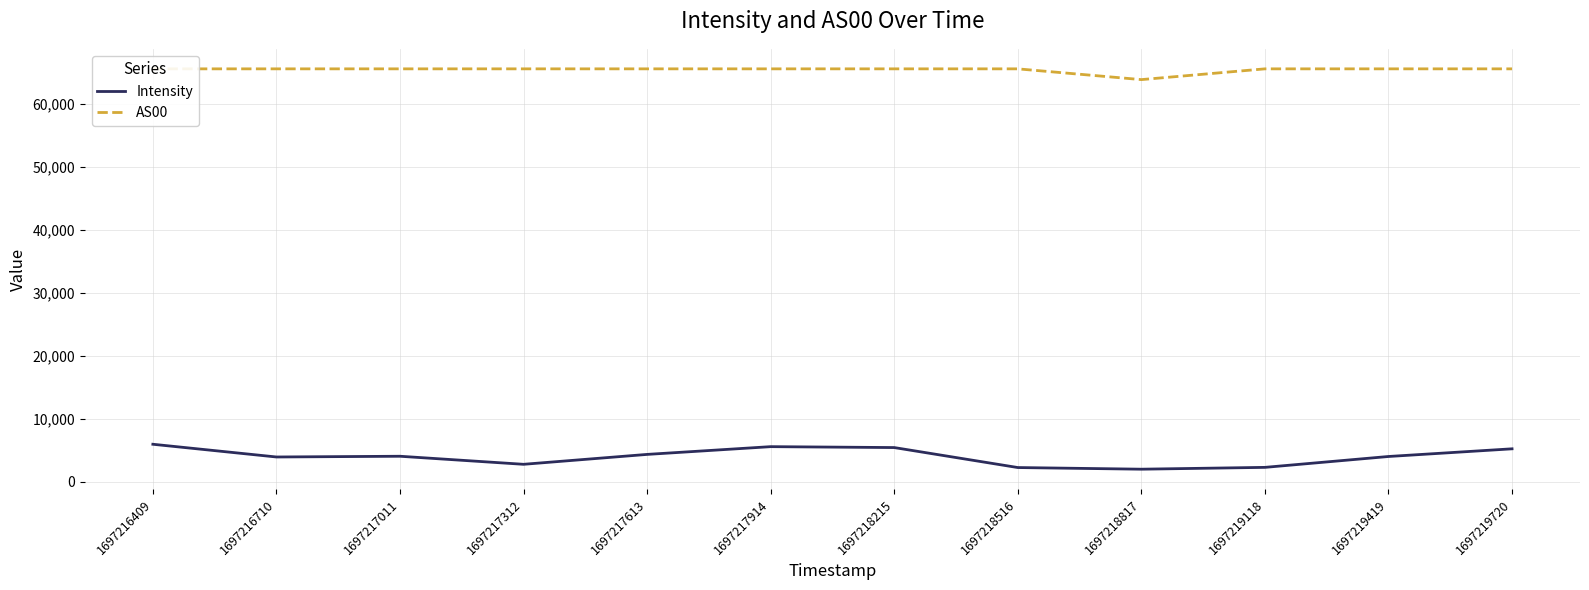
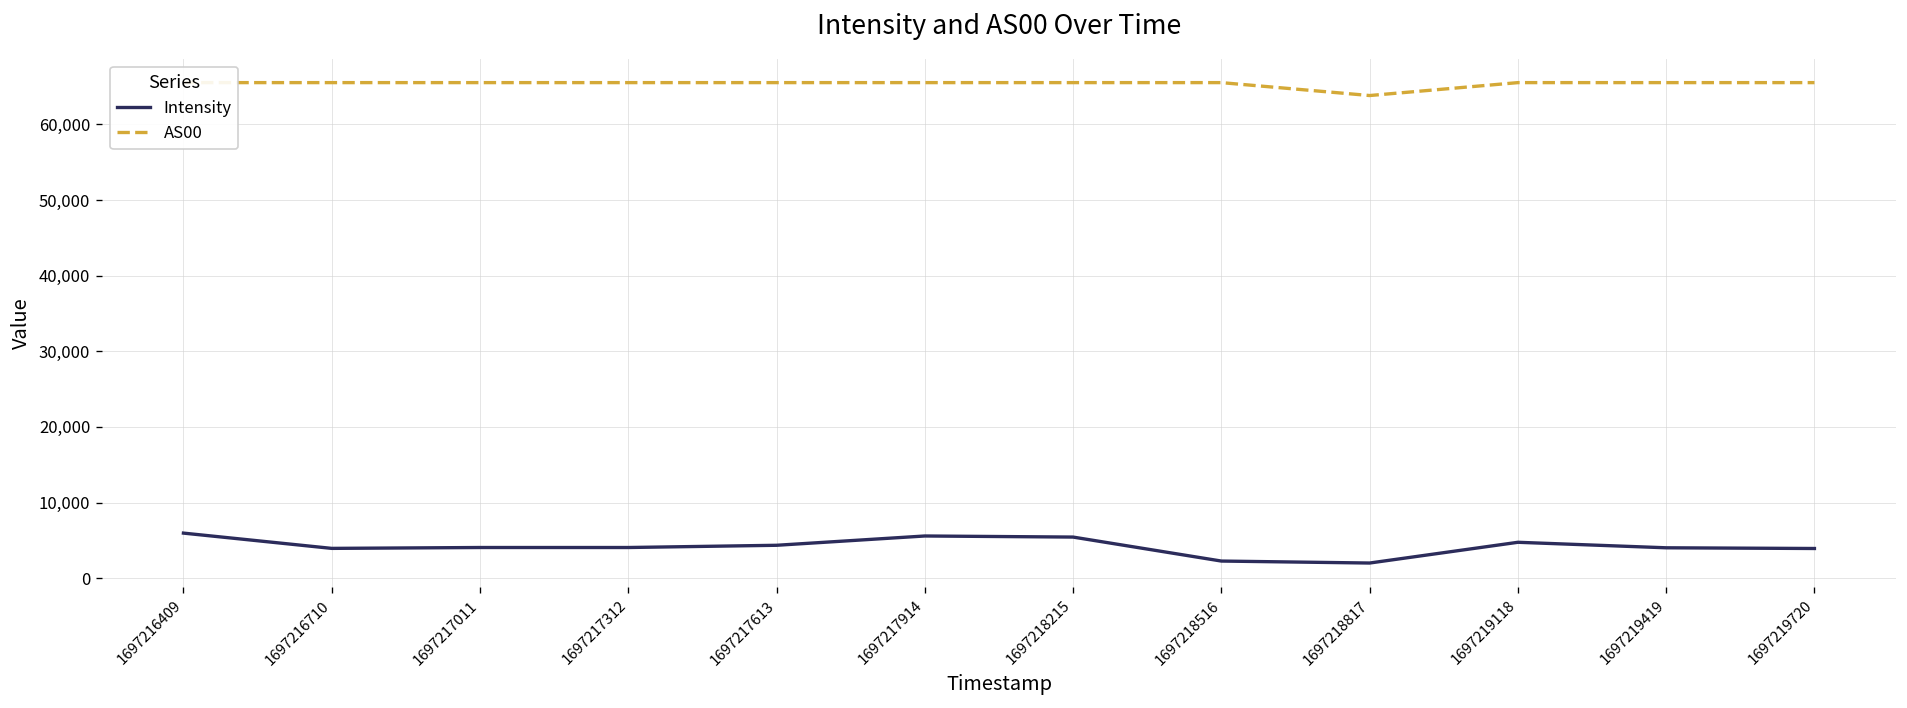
  {
    "Intensity": {
      "1697216409": "6,000",
      "1697216710": "4,000",
      "1697217011": "4,000",
-     "1697217312": "3,000",
+     "1697217312": "4,000",
      "1697217613": "4,000",
      "1697217914": "6,000",
      "1697218215": "5,000",
      "1697218516": "2,000",
      "1697218817": "2,000",
-     "1697219118": "2,000",
+     "1697219118": "5,000",
      "1697219419": "4,000",
-     "1697219720": "5,000"
+     "1697219720": "4,000"
    },
    "AS00": {
      "1697216710": "66,000",
      "1697217011": "66,000",
      "1697217312": "66,000",
      "1697217613": "66,000",
      "1697217914": "66,000",
      "1697218215": "66,000",
      "1697218516": "66,000",
      "1697218817": "64,000",
      "1697219118": "66,000",
      "1697219419": "66,000",
      "1697219720": "66,000"
    }
  }
